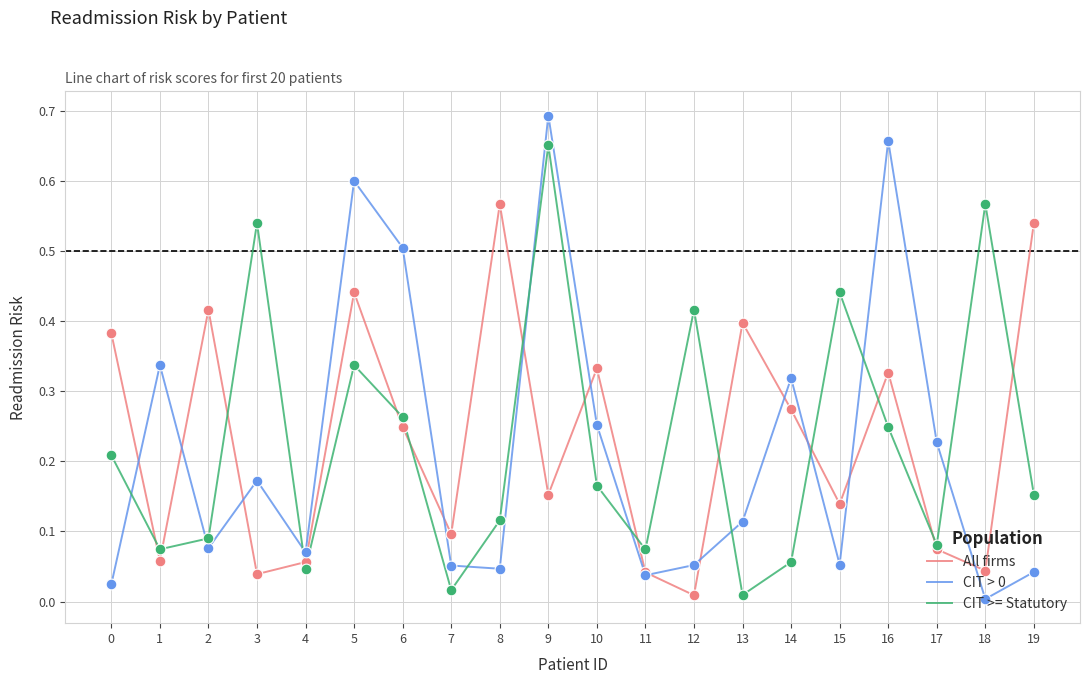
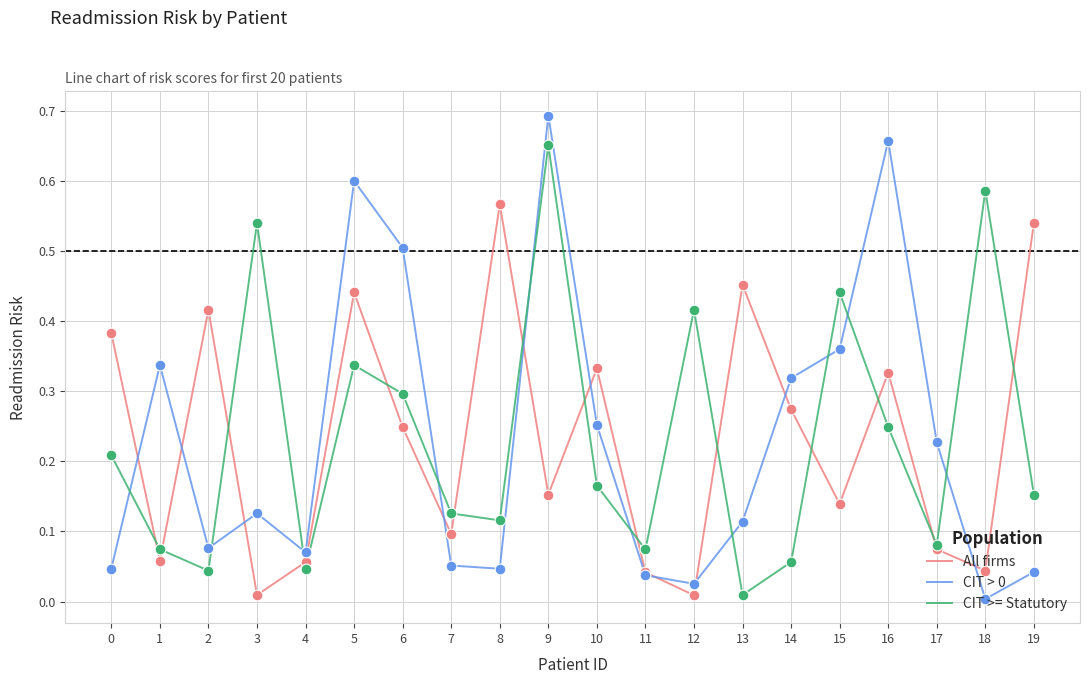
  {
    "All firms": {
      "0": 0.38,
      "1": 0.06,
      "2": 0.42,
-     "3": 0.04,
+     "3": 0.01,
      "4": 0.06,
      "5": 0.44,
      "6": 0.25,
      "7": 0.10,
      "8": 0.57,
      "9": 0.15,
      "10": 0.33,
      "11": 0.04,
      "12": 0.01,
-     "13": 0.40,
+     "13": 0.45,
      "14": 0.27,
      "15": 0.14,
      "16": 0.33,
      "17": 0.07,
      "18": 0.04,
      "19": 0.54
    },
    "CIT > 0": {
-     "0": 0.02,
+     "0": 0.05,
      "1": 0.34,
      "2": 0.08,
-     "3": 0.17,
+     "3": 0.13,
      "4": 0.07,
      "5": 0.60,
      "6": 0.50,
      "7": 0.05,
      "8": 0.05,
      "9": 0.69,
      "10": 0.25,
      "11": 0.04,
-     "12": 0.05,
+     "12": 0.03,
      "13": 0.11,
      "14": 0.32,
-     "15": 0.05,
+     "15": 0.36,
      "16": 0.66,
      "17": 0.23,
      "18": 0.00,
      "19": 0.04
    },
    "CIT >= Statutory": {
      "0": 0.21,
      "1": 0.07,
-     "2": 0.09,
+     "2": 0.04,
      "3": 0.54,
      "4": 0.05,
      "5": 0.34,
-     "6": 0.26,
-     "7": 0.02,
+     "6": 0.30,
+     "7": 0.13,
      "8": 0.12,
      "9": 0.65,
      "10": 0.17,
      "11": 0.07,
      "12": 0.42,
      "13": 0.01,
      "14": 0.06,
      "15": 0.44,
      "16": 0.25,
      "17": 0.08,
-     "18": 0.57,
+     "18": 0.59,
      "19": 0.15
    }
  }
